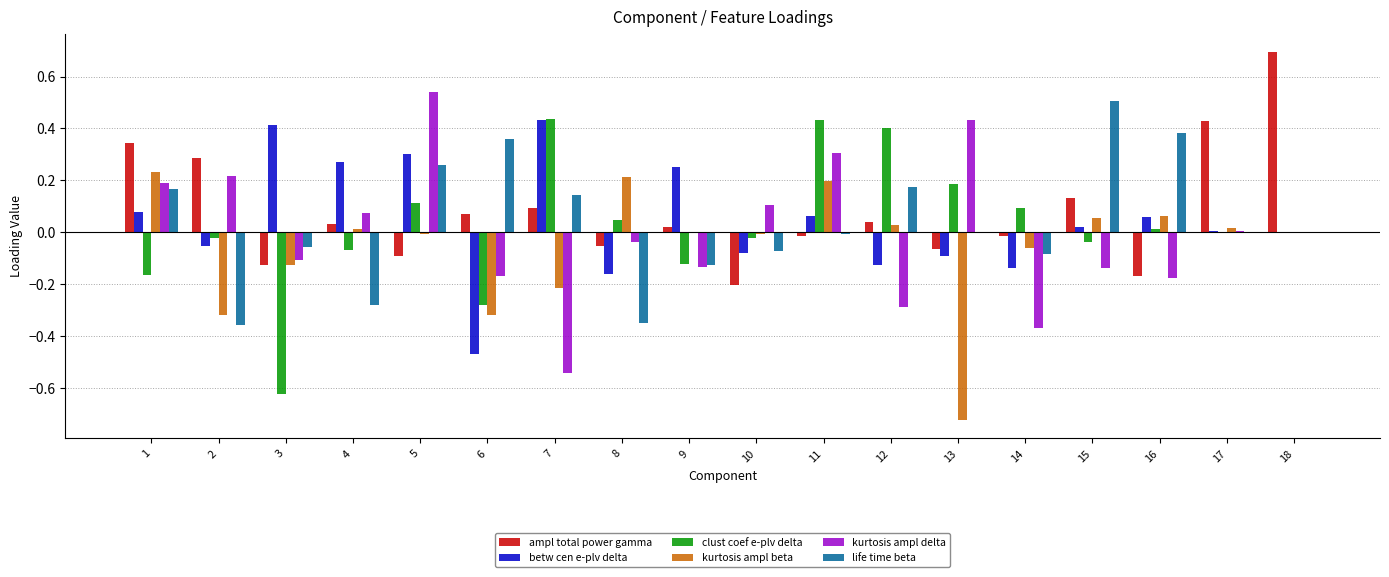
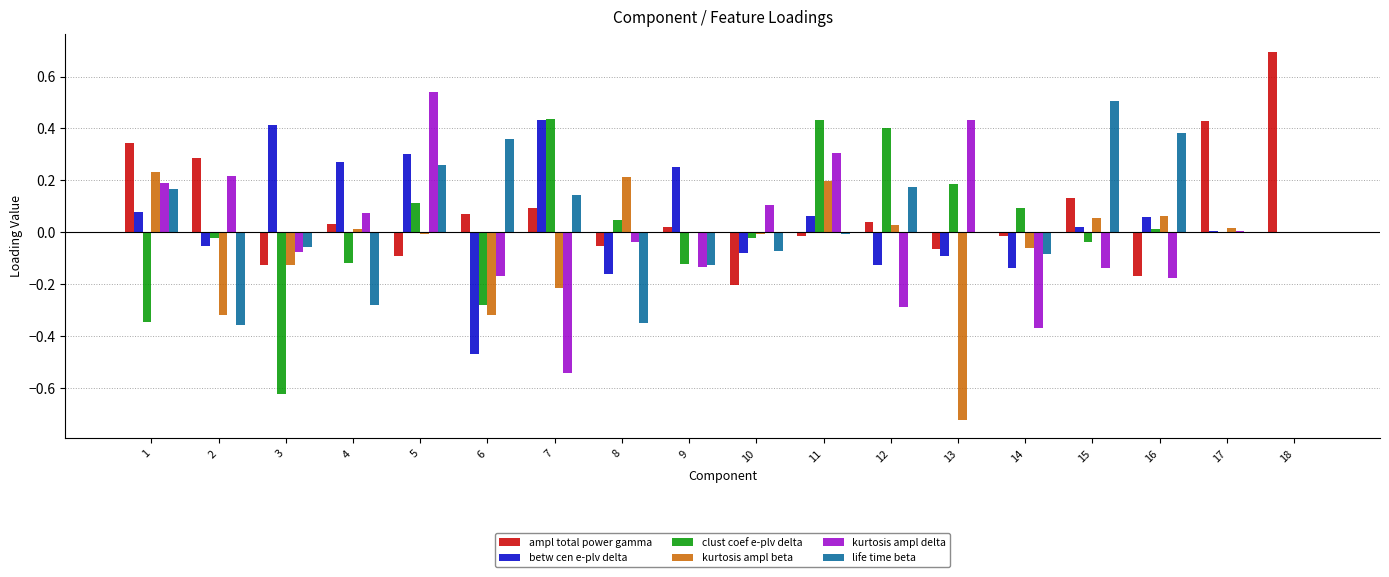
  {
    "ampl total power gamma": {
      "1": 0.34,
      "2": 0.29,
      "3": -0.13,
      "4": 0.03,
      "5": -0.09,
      "6": 0.07,
      "7": 0.09,
      "8": -0.05,
      "9": 0.02,
      "10": -0.20,
      "11": -0.01,
      "12": 0.04,
      "13": -0.06,
      "14": -0.01,
      "15": 0.13,
      "16": -0.17,
      "17": 0.43,
      "18": 0.69
    },
    "betw cen e-plv delta": {
      "1": 0.08,
      "2": -0.05,
      "3": 0.41,
      "4": 0.27,
      "5": 0.30,
      "6": -0.47,
      "7": 0.43,
      "8": -0.16,
      "9": 0.25,
      "10": -0.08,
      "11": 0.06,
      "12": -0.12,
      "13": -0.09,
      "14": -0.14,
      "15": 0.02,
      "16": 0.06
    },
    "clust coef e-plv delta": {
-     "1": -0.16,
+     "1": -0.34,
      "2": -0.02,
      "3": -0.62,
-     "4": -0.07,
+     "4": -0.12,
      "5": 0.11,
      "6": -0.28,
      "7": 0.44,
      "8": 0.05,
      "9": -0.12,
      "10": -0.02,
      "11": 0.43,
      "12": 0.40,
      "13": 0.19,
      "14": 0.09,
      "15": -0.04,
      "16": 0.01
    },
    "kurtosis ampl beta": {
      "1": 0.23,
      "2": -0.32,
      "3": -0.13,
      "4": 0.01,
      "6": -0.32,
      "7": -0.21,
      "8": 0.21,
      "11": 0.20,
      "12": 0.03,
      "13": -0.72,
      "14": -0.06,
      "15": 0.06,
      "16": 0.06,
      "17": 0.02
    },
    "kurtosis ampl delta": {
      "1": 0.19,
      "2": 0.22,
-     "3": -0.11,
+     "3": -0.07,
      "4": 0.07,
      "5": 0.54,
      "6": -0.17,
      "7": -0.54,
      "8": -0.04,
      "9": -0.13,
      "10": 0.11,
      "11": 0.30,
      "12": -0.29,
      "13": 0.43,
      "14": -0.37,
      "15": -0.14,
      "16": -0.18
    },
    "life time beta": {
      "1": 0.17,
      "2": -0.36,
      "3": -0.06,
      "4": -0.28,
      "5": 0.26,
      "6": 0.36,
      "7": 0.14,
      "8": -0.35,
      "9": -0.13,
      "10": -0.07,
      "12": 0.17,
      "14": -0.08,
      "15": 0.50,
      "16": 0.38
    }
  }
